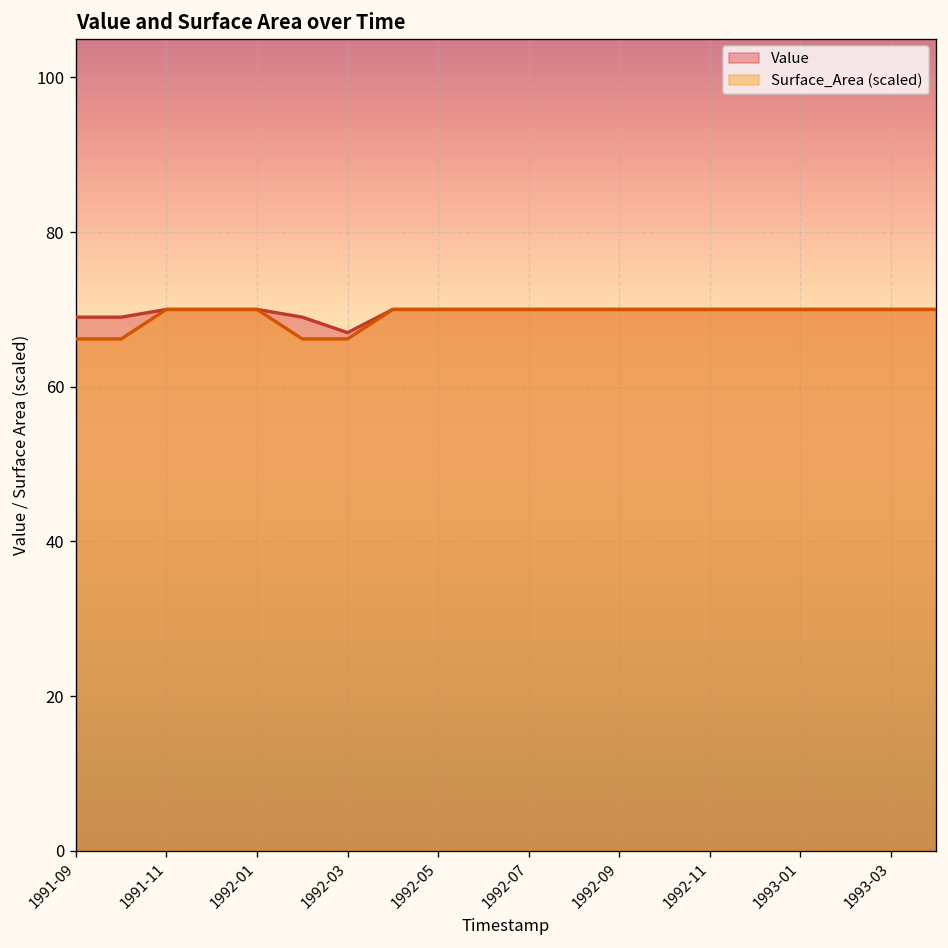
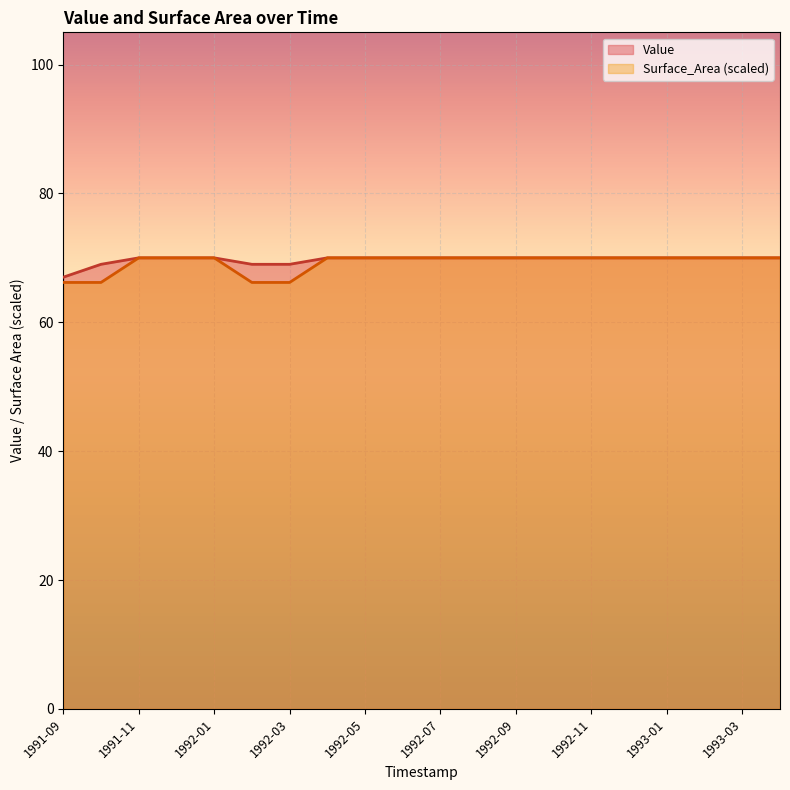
  {
    "Value": {
-     "1991-09": 69,
-     "1992-03": 67
+     "1991-09": 67,
+     "1992-03": 69
    },
    "Surface_Area (scaled)": {
      "1991-09": 66,
      "1992-03": 66
    }
  }
